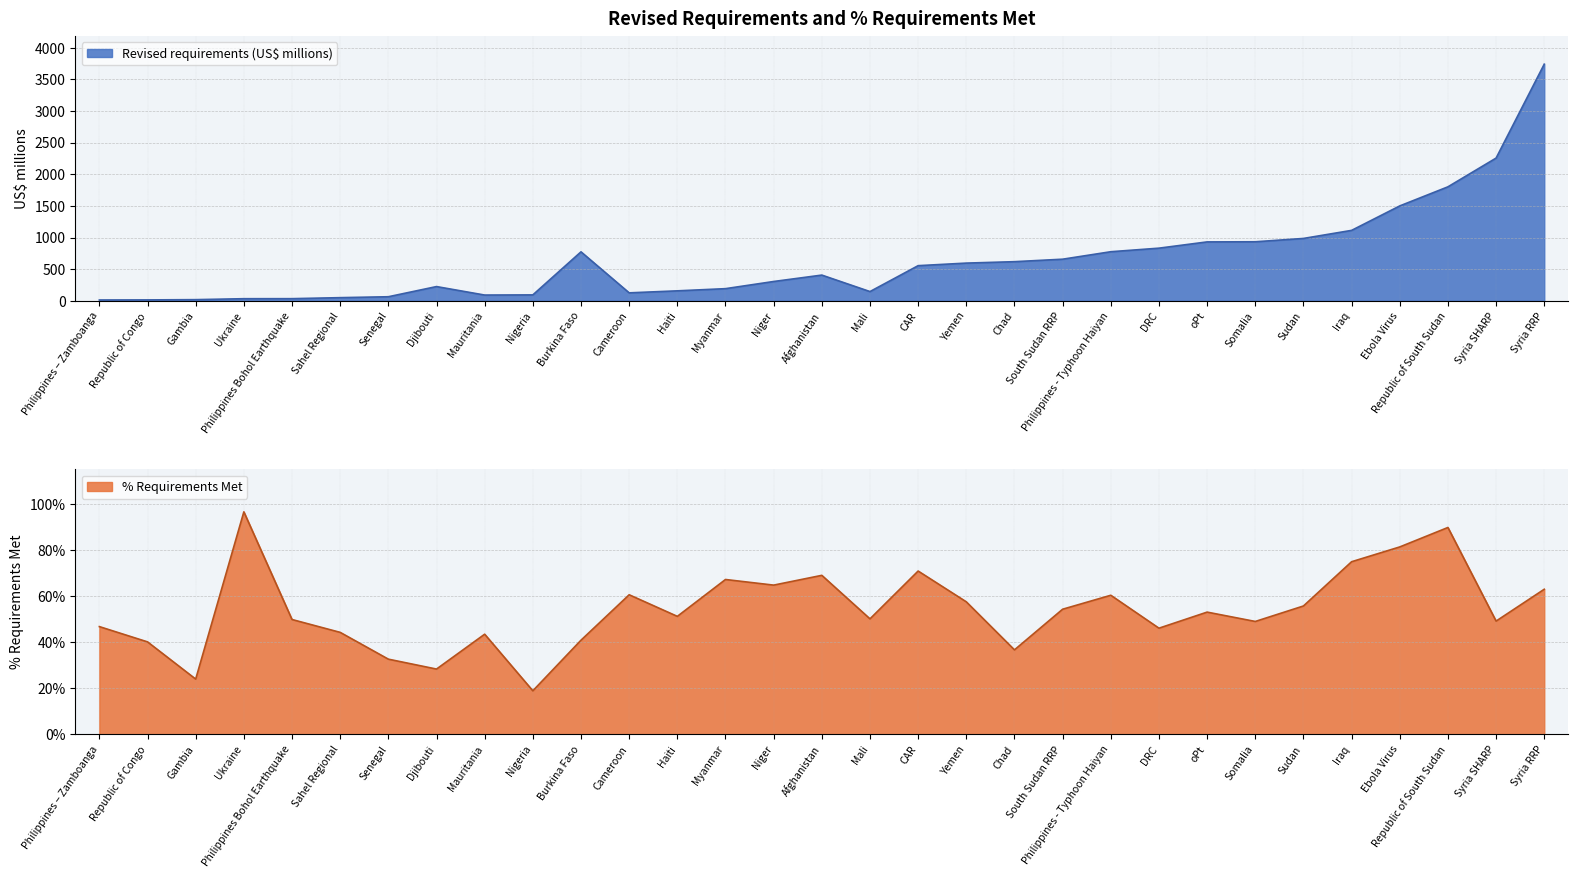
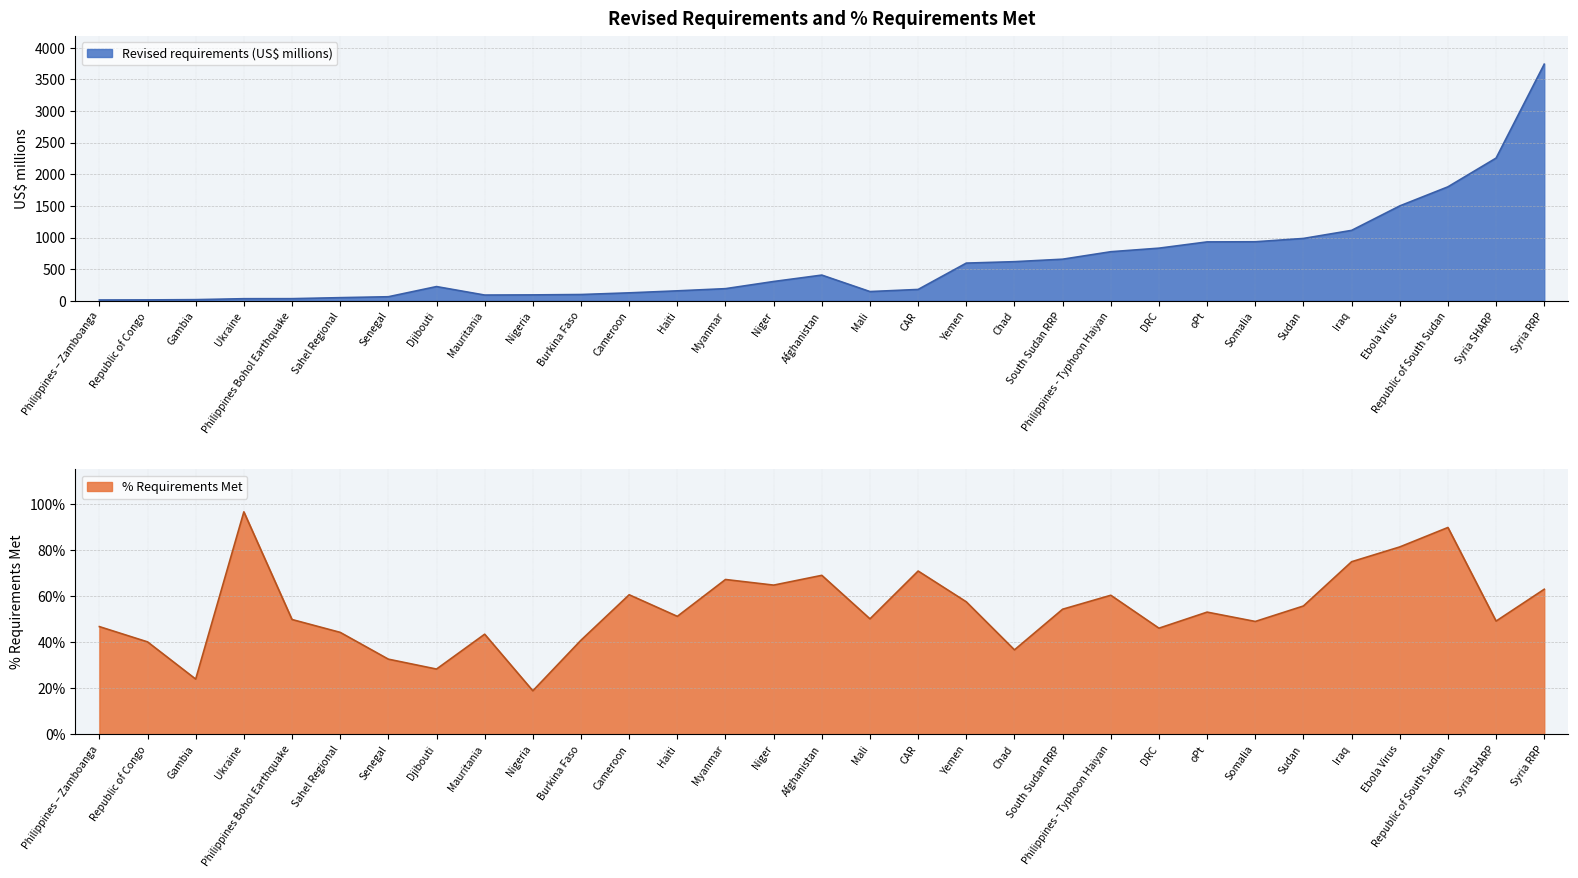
  {
    "Revised Requirements and % Requirements Met": {
      "Philippines − Zamboanga": 0,
      "Republic of Congo": 0,
      "Gambia": 0,
      "Ukraine": 0,
      "Philippines Bohol Earthquake": 0,
      "Sahel Regional": 0,
      "Senegal": 100,
      "Djibouti": 200,
      "Mauritania": 100,
      "Nigeria": 100,
-     "Burkina Faso": 800,
+     "Burkina Faso": 100,
      "Cameroon": 100,
      "Haiti": 200,
      "Myanmar": 200,
      "Niger": 300,
      "Afghanistan": 400,
      "Mali": 100,
-     "CAR": 600,
+     "CAR": 200,
      "Yemen": 600,
      "Chad": 600,
      "South Sudan RRP": 700,
      "Philippines - Typhoon Haiyan": 800,
      "DRC": 800,
      "oPt": 900,
      "Somalia": 900,
      "Sudan": 1000,
      "Iraq": 1100,
      "Ebola Virus": 1500,
      "Republic of South Sudan": 1800,
      "Syria SHARP": 2300,
      "Syria RRP": 3700
    }
  }
